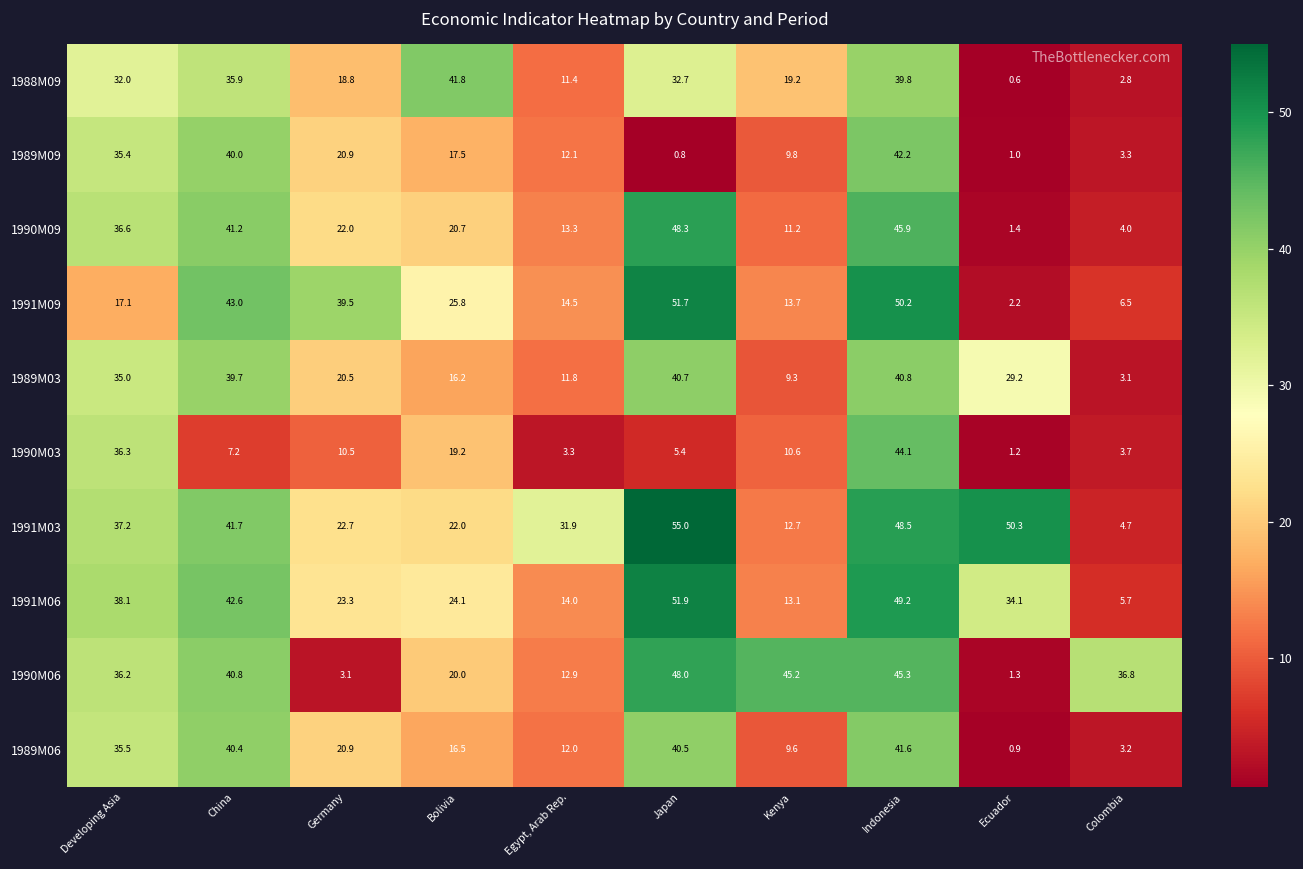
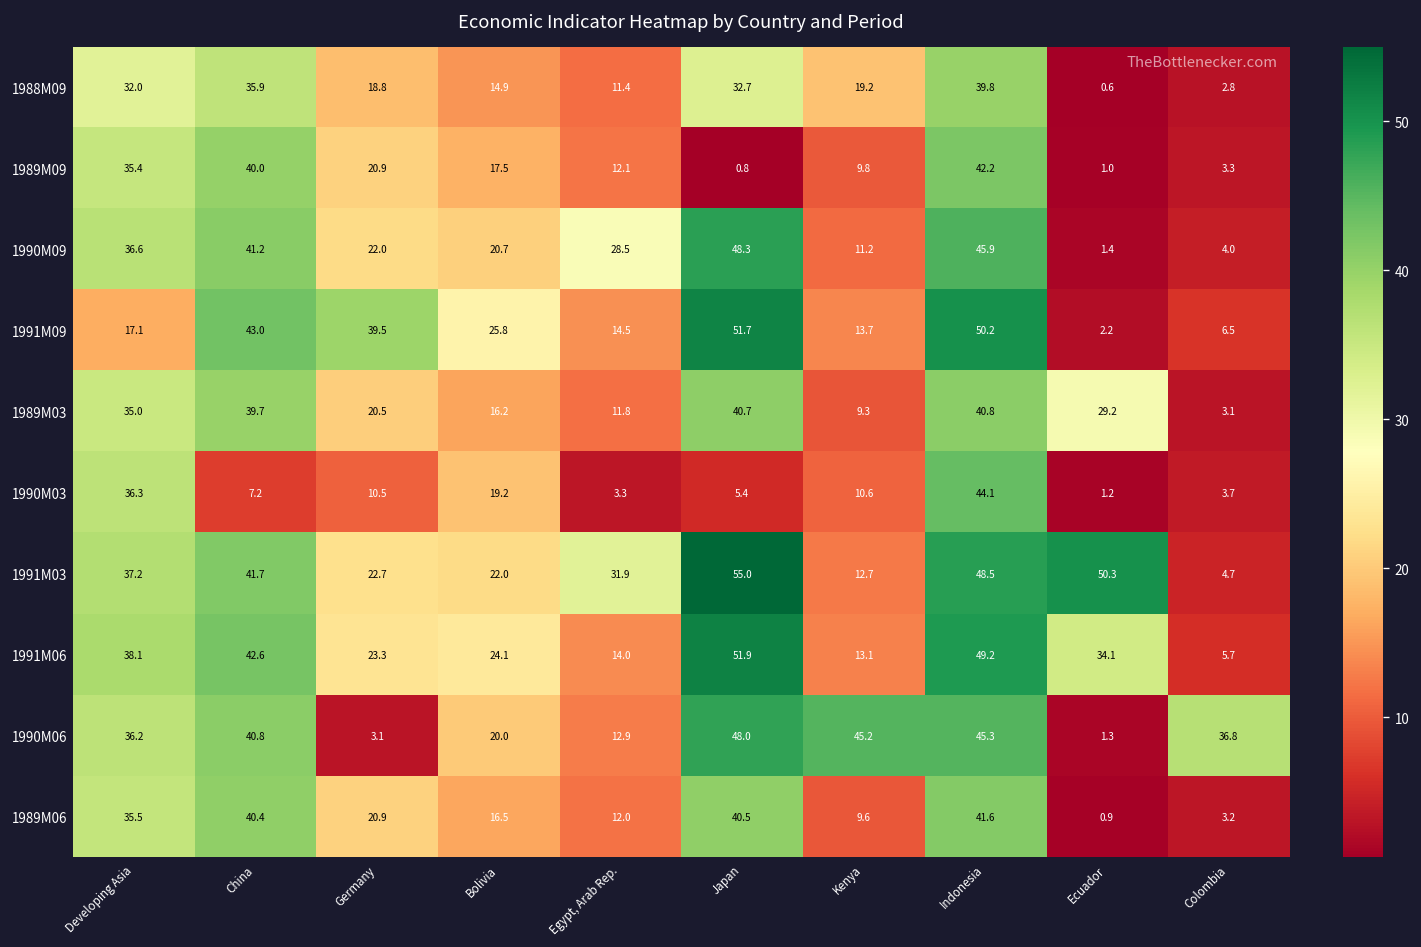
  {
    "1988M09": {
      "Developing Asia": 32.0,
      "China": 35.9,
      "Germany": 18.8,
-     "Bolivia": 41.8,
+     "Bolivia": 14.9,
      "Egypt, Arab Rep.": 11.4,
      "Japan": 32.7,
      "Kenya": 19.2,
      "Indonesia": 39.8,
      "Ecuador": 0.6
    },
    "1989M09": {
      "Developing Asia": 35.4,
      "China": 40.0,
      "Germany": 20.9,
      "Bolivia": 17.5,
      "Egypt, Arab Rep.": 12.1,
      "Japan": 0.8,
      "Kenya": 9.8,
      "Indonesia": 42.2,
      "Ecuador": 1.0,
      "Colombia": 3.3
    },
    "1990M09": {
      "Developing Asia": 36.6,
      "China": 41.2,
      "Germany": 22.0,
      "Bolivia": 20.7,
-     "Egypt, Arab Rep.": 13.3,
+     "Egypt, Arab Rep.": 28.5,
      "Japan": 48.3,
      "Kenya": 11.2,
      "Indonesia": 45.9,
      "Ecuador": 1.4,
      "Colombia": 4.0
    },
    "1991M09": {
      "Developing Asia": 17.1,
      "China": 43.0,
      "Germany": 39.5,
      "Bolivia": 25.8,
      "Egypt, Arab Rep.": 14.5,
      "Japan": 51.7,
      "Kenya": 13.7,
      "Indonesia": 50.2,
      "Ecuador": 2.2,
      "Colombia": 6.5
    },
    "1989M03": {
      "Developing Asia": 35.0,
      "China": 39.7,
      "Germany": 20.5,
      "Bolivia": 16.2,
      "Egypt, Arab Rep.": 11.8,
      "Japan": 40.7,
      "Kenya": 9.3,
      "Indonesia": 40.8,
      "Ecuador": 29.2,
      "Colombia": 3.1
    },
    "1990M03": {
      "Developing Asia": 36.3,
      "China": 7.2,
      "Germany": 10.5,
      "Bolivia": 19.2,
      "Egypt, Arab Rep.": 3.3,
      "Japan": 5.4,
      "Kenya": 10.6,
      "Indonesia": 44.1,
      "Ecuador": 1.2,
      "Colombia": 3.7
    },
    "1991M03": {
      "Developing Asia": 37.2,
      "China": 41.7,
      "Germany": 22.7,
      "Bolivia": 22.0,
      "Egypt, Arab Rep.": 31.9,
      "Japan": 55.0,
      "Kenya": 12.7,
      "Indonesia": 48.5,
      "Ecuador": 50.3,
      "Colombia": 4.7
    },
    "1991M06": {
      "Developing Asia": 38.1,
      "China": 42.6,
      "Germany": 23.3,
      "Bolivia": 24.1,
      "Egypt, Arab Rep.": 14.0,
      "Japan": 51.9,
      "Kenya": 13.1,
      "Indonesia": 49.2,
      "Ecuador": 34.1,
      "Colombia": 5.7
    },
    "1990M06": {
      "Developing Asia": 36.2,
      "China": 40.8,
      "Germany": 3.1,
      "Bolivia": 20.0,
      "Egypt, Arab Rep.": 12.9,
      "Japan": 48.0,
      "Kenya": 45.2,
      "Indonesia": 45.3,
      "Ecuador": 1.3,
      "Colombia": 36.8
    },
    "1989M06": {
      "Developing Asia": 35.5,
      "China": 40.4,
      "Germany": 20.9,
      "Bolivia": 16.5,
      "Egypt, Arab Rep.": 12.0,
      "Japan": 40.5,
      "Kenya": 9.6,
      "Indonesia": 41.6,
      "Ecuador": 0.9,
      "Colombia": 3.2
    }
  }
